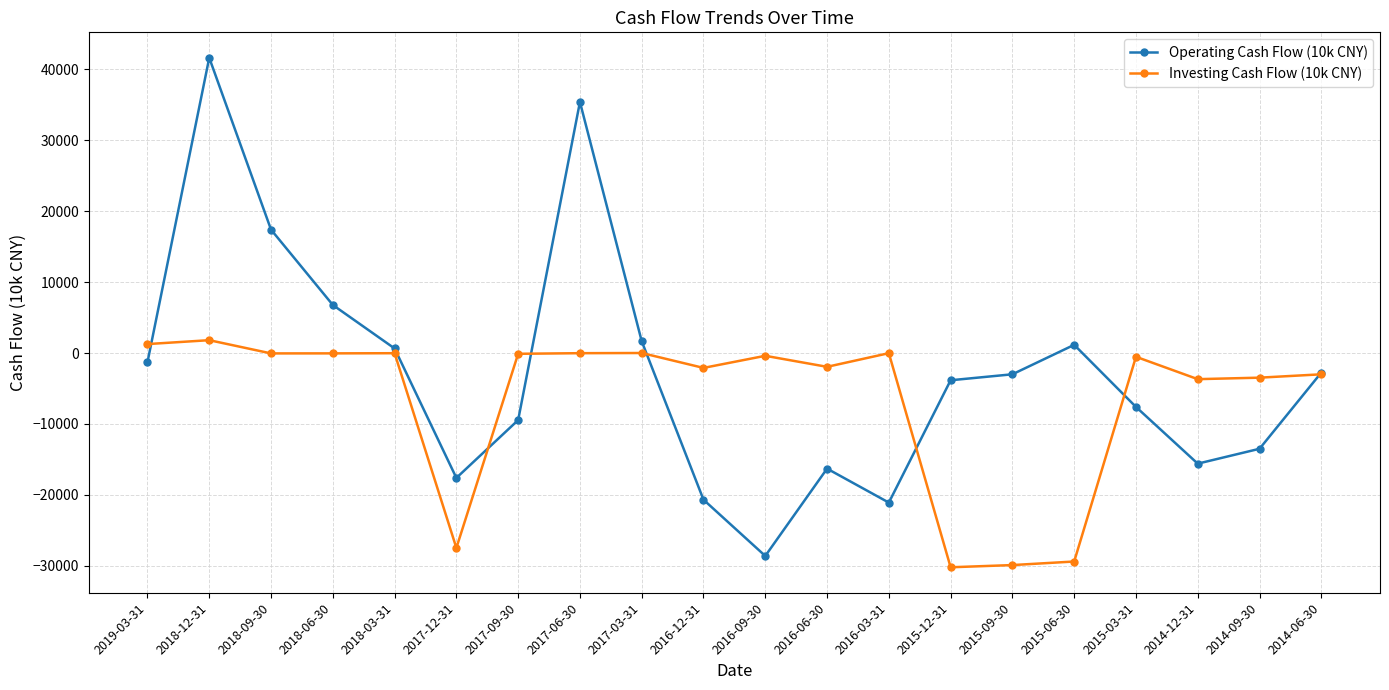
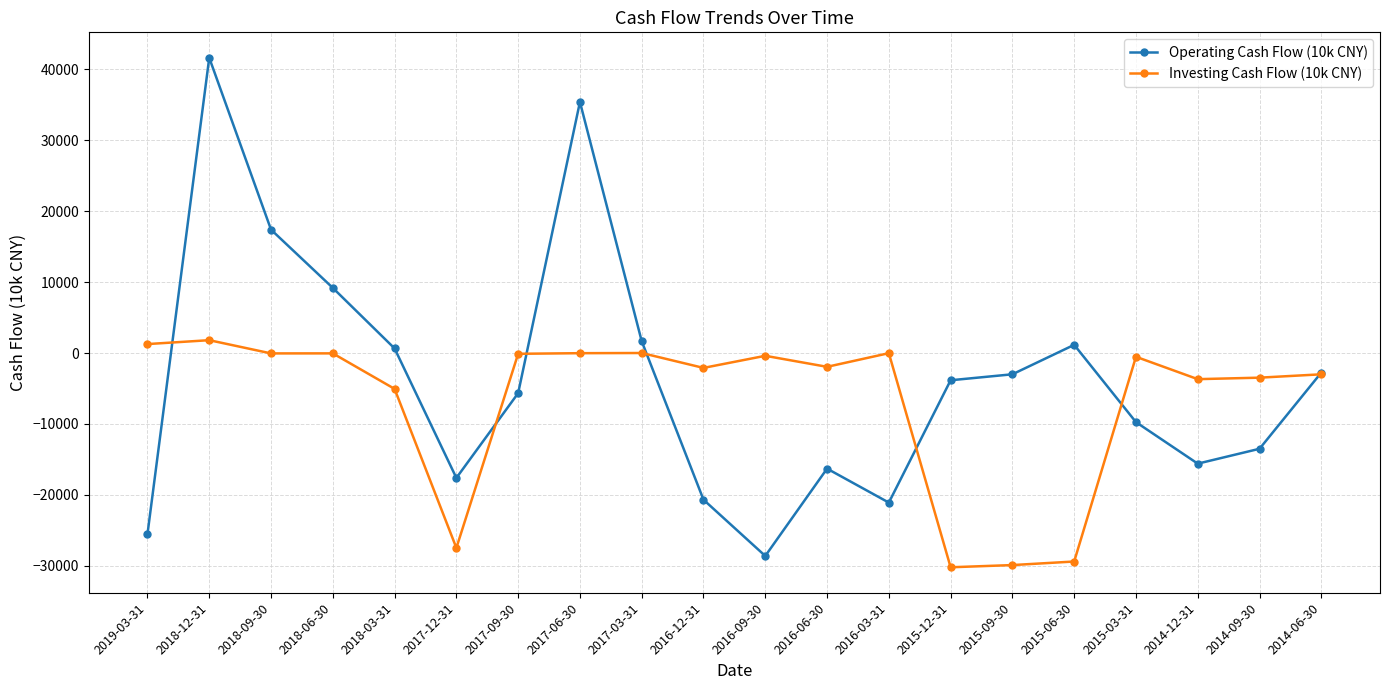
  {
    "Operating Cash Flow (10k CNY)": {
-     "2019-03-31": -1000,
+     "2019-03-31": -26000,
      "2018-12-31": 42000,
      "2018-09-30": 17000,
-     "2018-06-30": 7000,
+     "2018-06-30": 9000,
      "2018-03-31": 1000,
      "2017-12-31": -18000,
-     "2017-09-30": -9000,
+     "2017-09-30": -6000,
      "2017-06-30": 35000,
      "2017-03-31": 2000,
      "2016-12-31": -21000,
      "2016-09-30": -29000,
      "2016-06-30": -16000,
      "2016-03-31": -21000,
      "2015-12-31": -4000,
      "2015-09-30": -3000,
      "2015-06-30": 1000,
-     "2015-03-31": -8000,
+     "2015-03-31": -10000,
      "2014-12-31": -16000,
      "2014-09-30": -14000
    },
    "Investing Cash Flow (10k CNY)": {
      "2019-03-31": 1000,
      "2018-12-31": 2000,
      "2018-09-30": 0,
      "2018-06-30": 0,
-     "2018-03-31": 0,
+     "2018-03-31": -5000,
      "2017-12-31": -27000,
      "2017-09-30": 0,
      "2017-06-30": 0,
      "2017-03-31": 0,
      "2016-12-31": -2000,
      "2016-09-30": 0,
      "2016-06-30": -2000,
      "2016-03-31": 0,
      "2015-12-31": -30000,
      "2015-09-30": -30000,
      "2015-06-30": -29000,
      "2015-03-31": -1000,
      "2014-12-31": -4000,
      "2014-09-30": -3000
    }
  }
